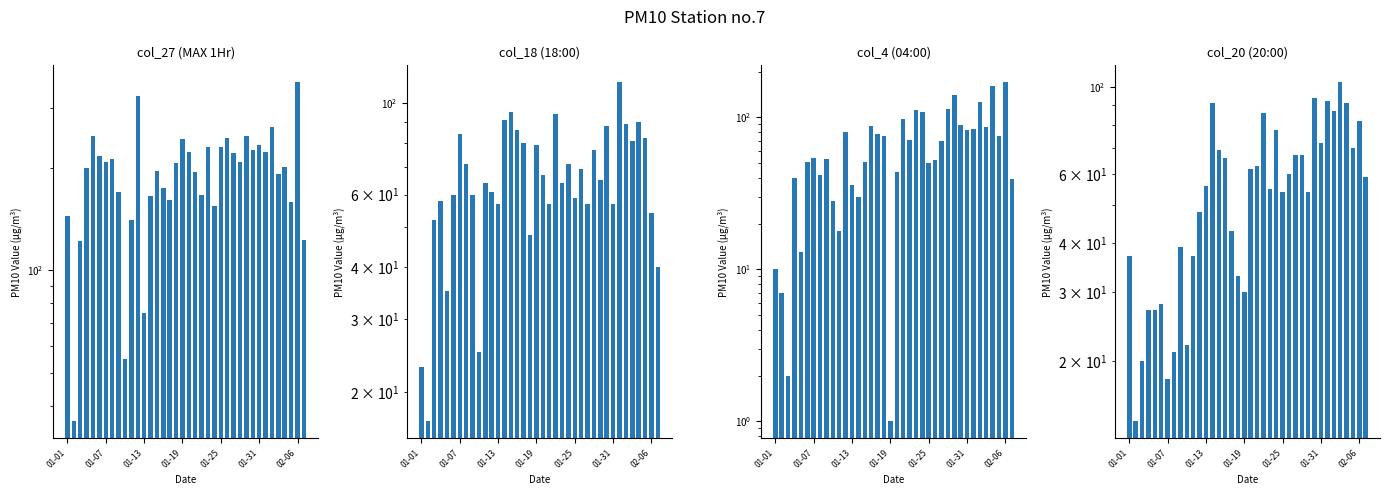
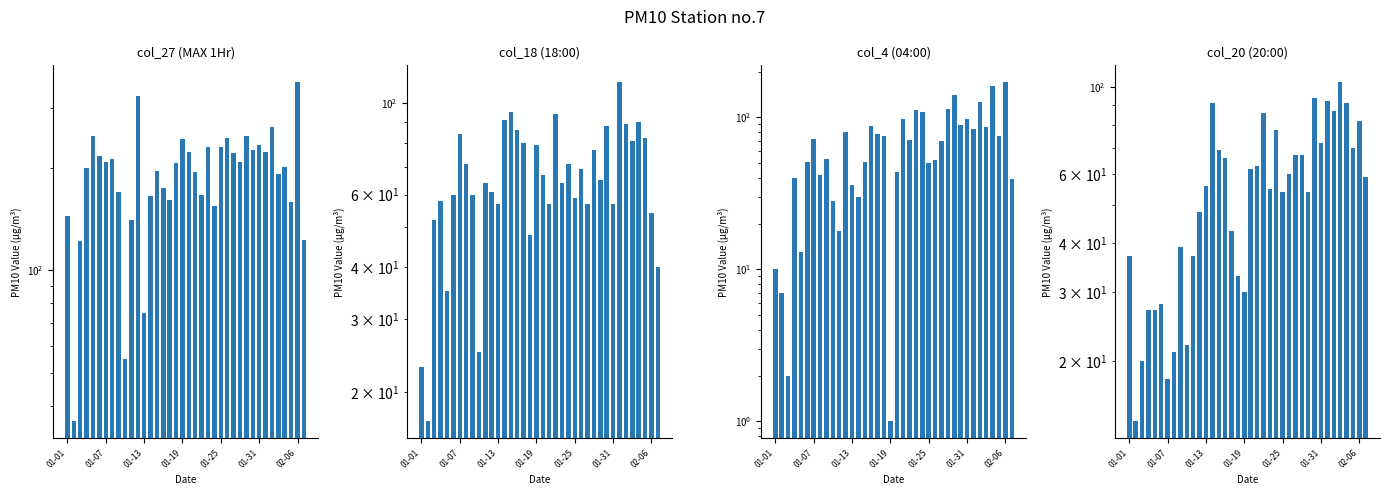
  {
    "col_4 (04:00)": {
      "01-01": 10,
-     "01-07": 54,
+     "01-07": 70,
      "01-13": 36,
      "01-19": 1,
      "01-25": 50,
-     "01-31": 80,
+     "01-31": 100,
      "02-06": 170
    }
  }
